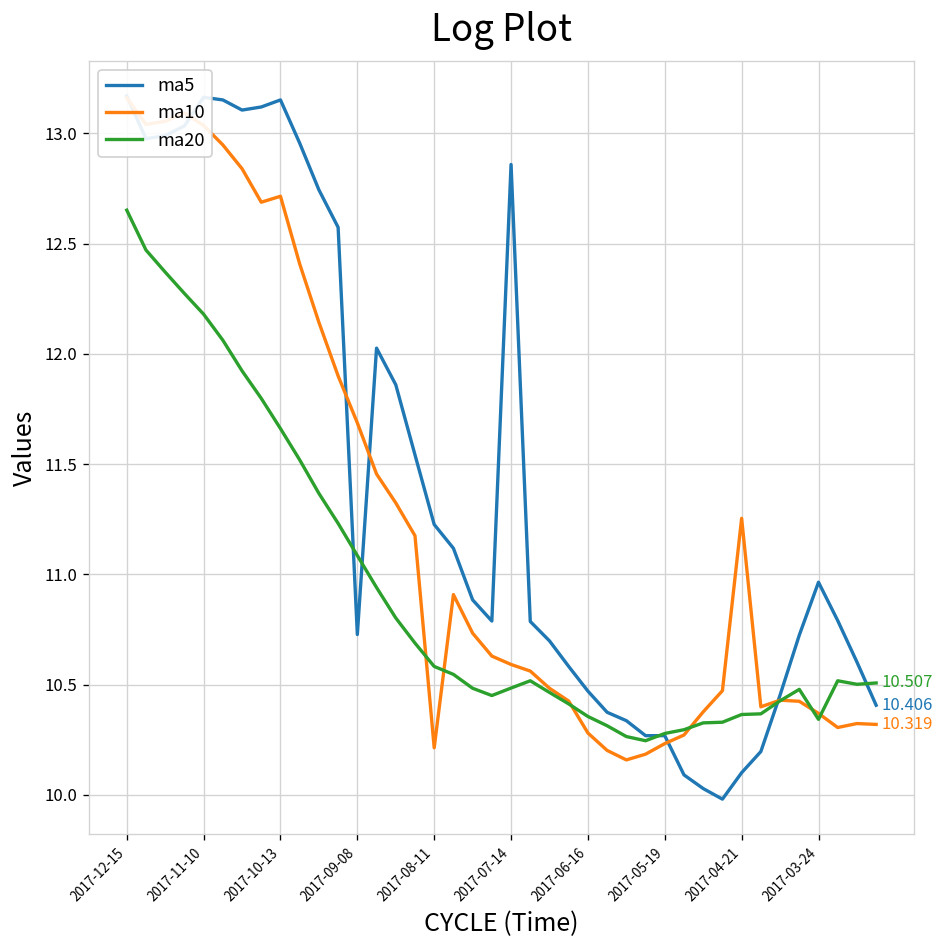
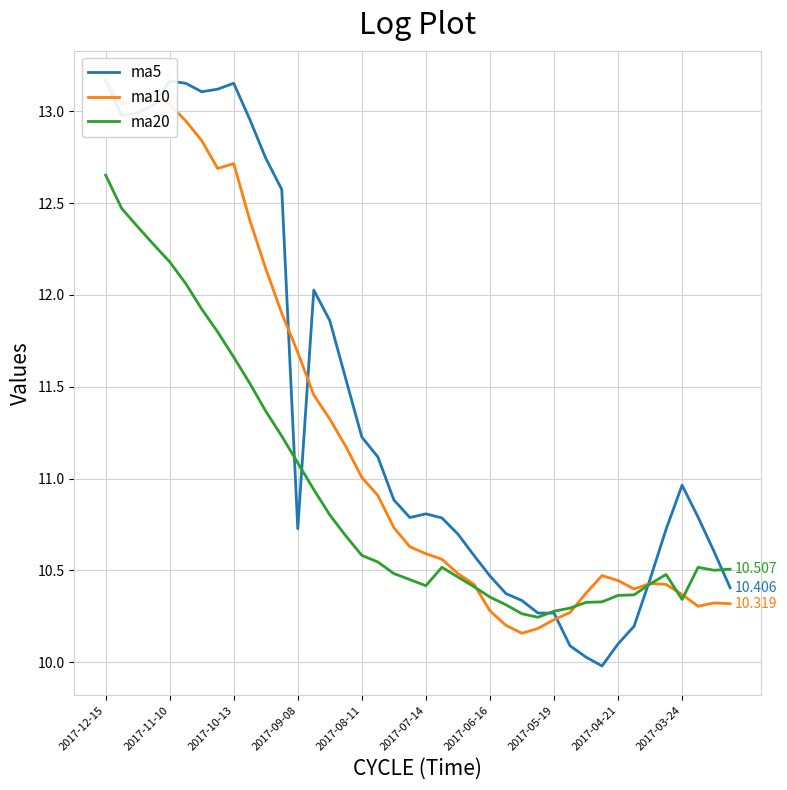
  {
    "ma5": {
      "2017-10-13": 13.15,
      "2017-09-08": 10.73,
      "2017-08-11": 11.23,
-     "2017-07-14": 12.86,
+     "2017-07-14": 10.81,
      "2017-06-16": 10.47,
      "2017-04-21": 10.10,
      "2017-03-24": 10.96
    },
    "ma10": {
      "2017-10-13": 12.72,
      "2017-09-08": 11.69,
-     "2017-08-11": 10.21,
+     "2017-08-11": 11.01,
      "2017-07-14": 10.59,
      "2017-06-16": 10.28,
      "2017-05-19": 10.23,
-     "2017-04-21": 11.25,
+     "2017-04-21": 10.45,
      "2017-03-24": 10.37
    },
    "ma20": {
      "2017-12-15": 12.65,
      "2017-11-10": 12.18,
      "2017-10-13": 11.66,
      "2017-09-08": 11.09,
      "2017-08-11": 10.58,
-     "2017-07-14": 10.48,
+     "2017-07-14": 10.42,
      "2017-06-16": 10.36,
      "2017-04-21": 10.36,
      "2017-03-24": 10.34
    }
  }
